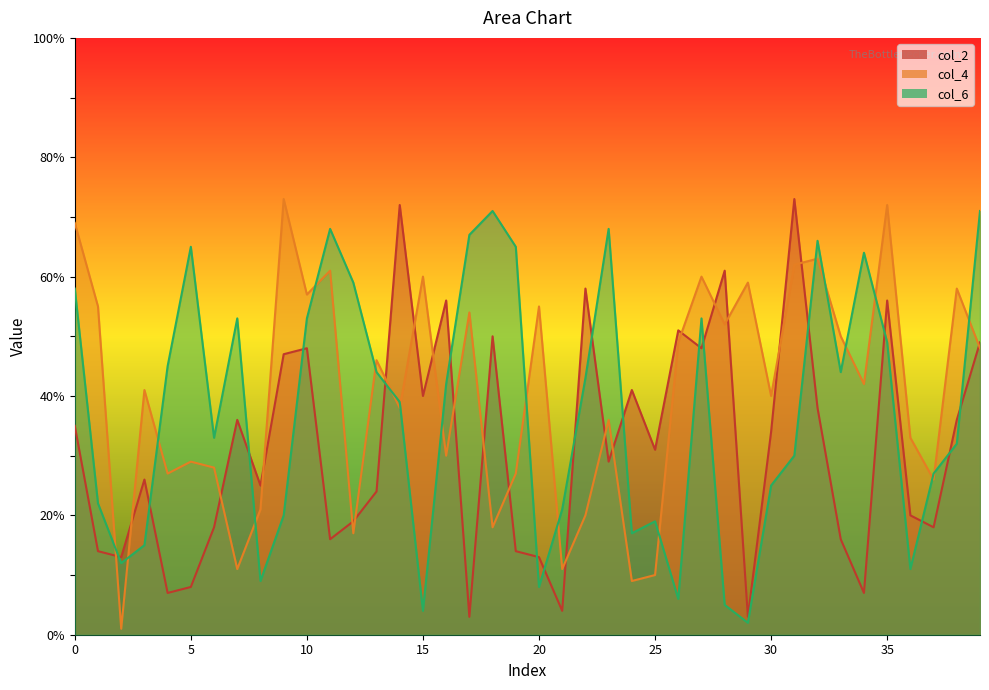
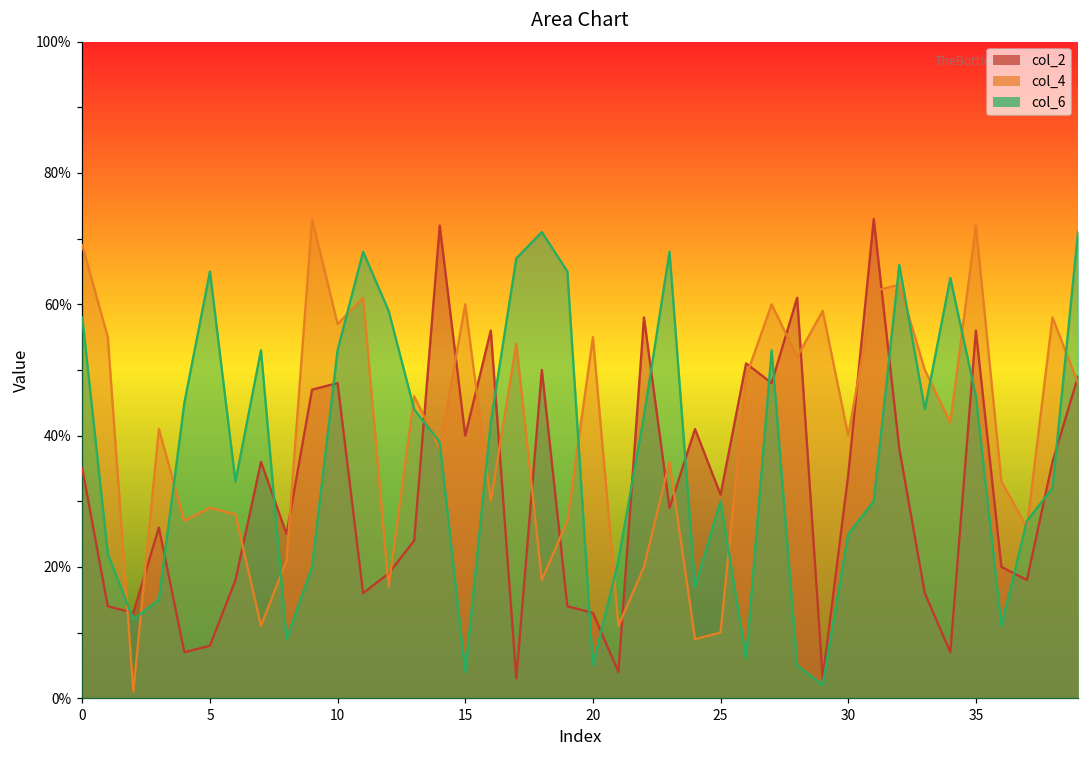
  {
    "col_6": {
      "0": "58%",
      "5": "65%",
      "10": "53%",
      "15": "4%",
-     "20": "8%",
-     "25": "19%",
+     "20": "5%",
+     "25": "30%",
      "30": "25%",
-     "35": "49%"
+     "35": "46%"
    }
  }
